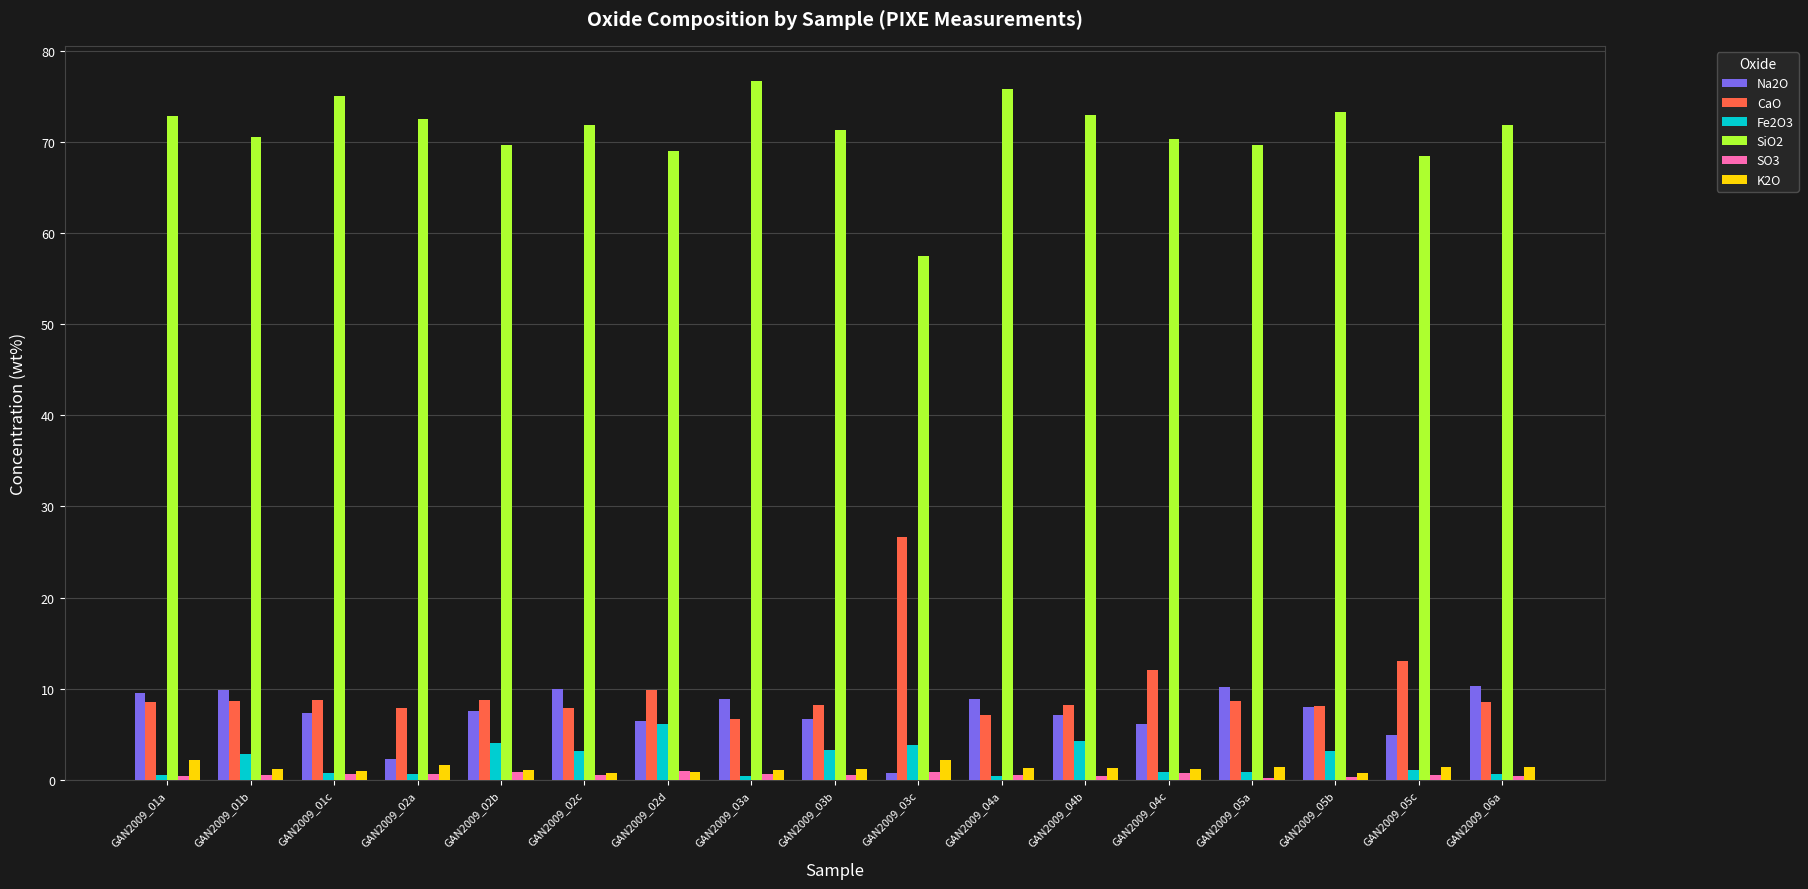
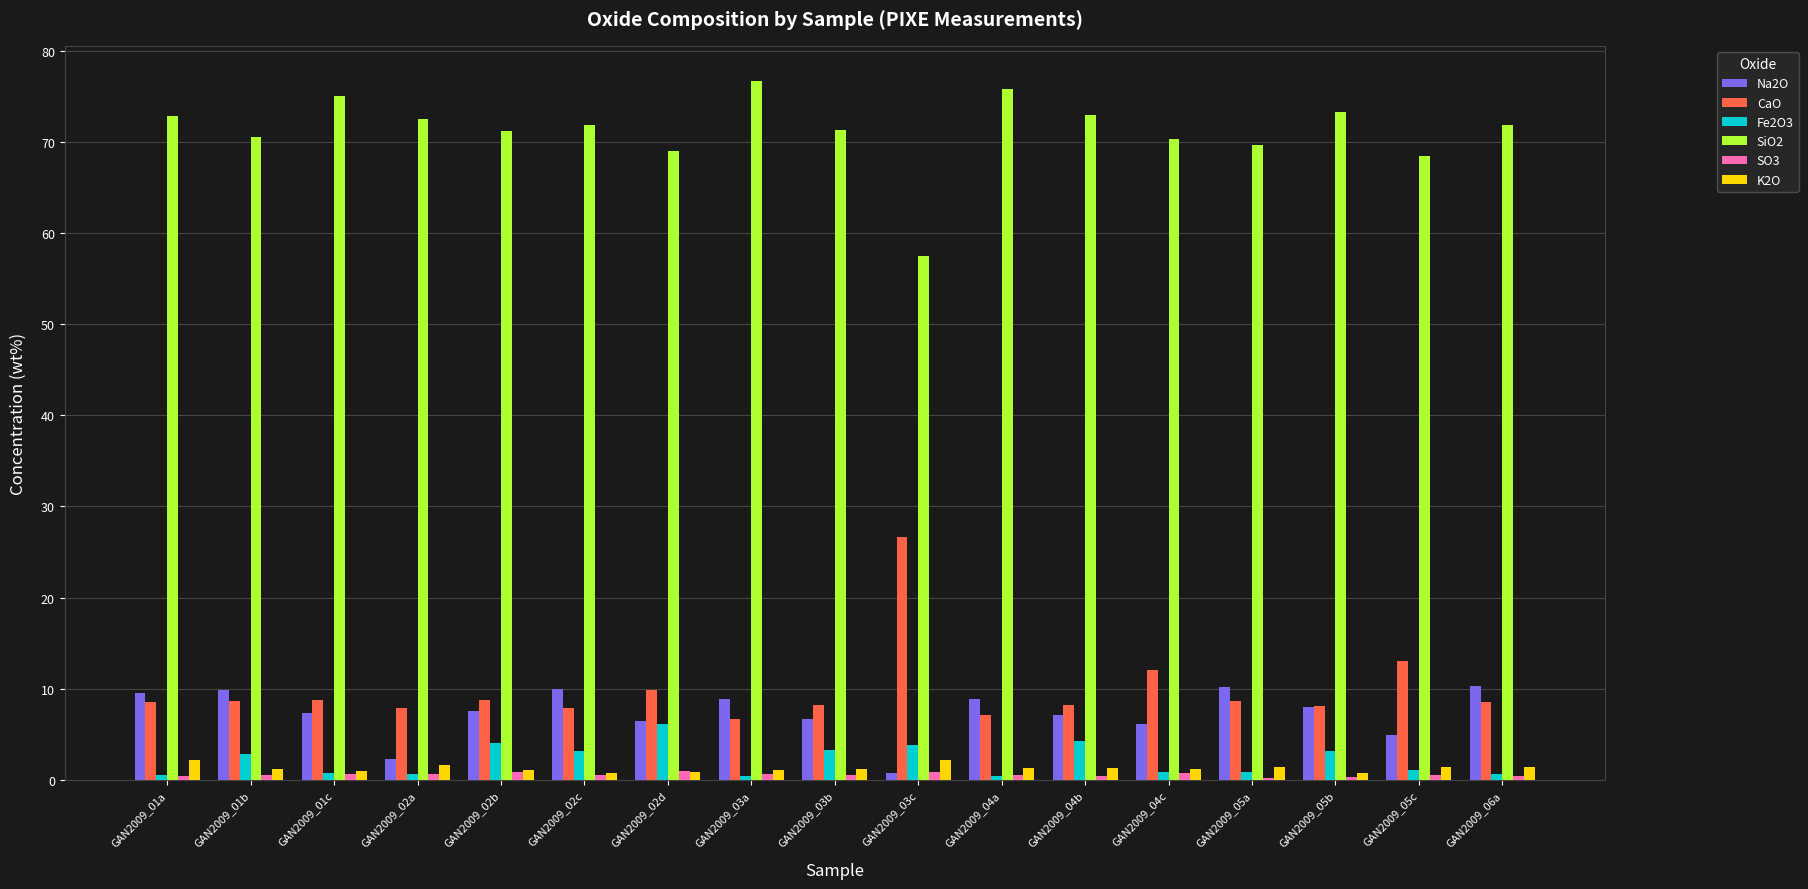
  {
    "Na2O": {
      "GAN2009_01a": 10,
      "GAN2009_01b": 10,
      "GAN2009_01c": 7,
      "GAN2009_02a": 2,
      "GAN2009_02b": 8,
      "GAN2009_02c": 10,
      "GAN2009_02d": 6,
      "GAN2009_03a": 9,
      "GAN2009_03b": 7,
      "GAN2009_03c": 1,
      "GAN2009_04a": 9,
      "GAN2009_04b": 7,
      "GAN2009_04c": 6,
      "GAN2009_05a": 10,
      "GAN2009_05b": 8,
      "GAN2009_05c": 5,
      "GAN2009_06a": 10
    },
    "CaO": {
      "GAN2009_01a": 9,
      "GAN2009_01b": 9,
      "GAN2009_01c": 9,
      "GAN2009_02a": 8,
      "GAN2009_02b": 9,
      "GAN2009_02c": 8,
      "GAN2009_02d": 10,
      "GAN2009_03a": 7,
      "GAN2009_03b": 8,
      "GAN2009_03c": 27,
      "GAN2009_04a": 7,
      "GAN2009_04b": 8,
      "GAN2009_04c": 12,
      "GAN2009_05a": 9,
      "GAN2009_05b": 8,
      "GAN2009_05c": 13,
      "GAN2009_06a": 9
    },
    "Fe2O3": {
      "GAN2009_01a": 1,
      "GAN2009_01b": 3,
      "GAN2009_01c": 1,
      "GAN2009_02a": 1,
      "GAN2009_02b": 4,
      "GAN2009_02c": 3,
      "GAN2009_02d": 6,
      "GAN2009_03a": 0,
      "GAN2009_03b": 3,
      "GAN2009_03c": 4,
      "GAN2009_04a": 0,
      "GAN2009_04b": 4,
      "GAN2009_04c": 1,
      "GAN2009_05a": 1,
      "GAN2009_05b": 3,
      "GAN2009_05c": 1,
      "GAN2009_06a": 1
    },
    "SiO2": {
      "GAN2009_01a": 73,
      "GAN2009_01b": 71,
      "GAN2009_01c": 75,
      "GAN2009_02a": 73,
-     "GAN2009_02b": 70,
+     "GAN2009_02b": 71,
      "GAN2009_02c": 72,
      "GAN2009_02d": 69,
      "GAN2009_03a": 77,
      "GAN2009_03b": 71,
      "GAN2009_03c": 58,
      "GAN2009_04a": 76,
      "GAN2009_04b": 73,
      "GAN2009_04c": 70,
      "GAN2009_05a": 70,
      "GAN2009_05b": 73,
      "GAN2009_05c": 69,
      "GAN2009_06a": 72
    },
    "SO3": {
      "GAN2009_01a": 0,
      "GAN2009_01b": 1,
      "GAN2009_01c": 1,
      "GAN2009_02a": 1,
      "GAN2009_02b": 1,
      "GAN2009_02c": 1,
      "GAN2009_02d": 1,
      "GAN2009_03a": 1,
      "GAN2009_03b": 1,
      "GAN2009_03c": 1,
      "GAN2009_04a": 1,
      "GAN2009_04b": 0,
      "GAN2009_04c": 1,
      "GAN2009_05b": 0,
      "GAN2009_05c": 0,
      "GAN2009_06a": 0
    },
    "K2O": {
      "GAN2009_01a": 2,
      "GAN2009_01b": 1,
      "GAN2009_01c": 1,
      "GAN2009_02a": 2,
      "GAN2009_02b": 1,
      "GAN2009_02c": 1,
      "GAN2009_02d": 1,
      "GAN2009_03a": 1,
      "GAN2009_03b": 1,
      "GAN2009_03c": 2,
      "GAN2009_04a": 1,
      "GAN2009_04b": 1,
      "GAN2009_04c": 1,
      "GAN2009_05a": 1,
      "GAN2009_05b": 1,
      "GAN2009_05c": 1,
      "GAN2009_06a": 1
    }
  }
